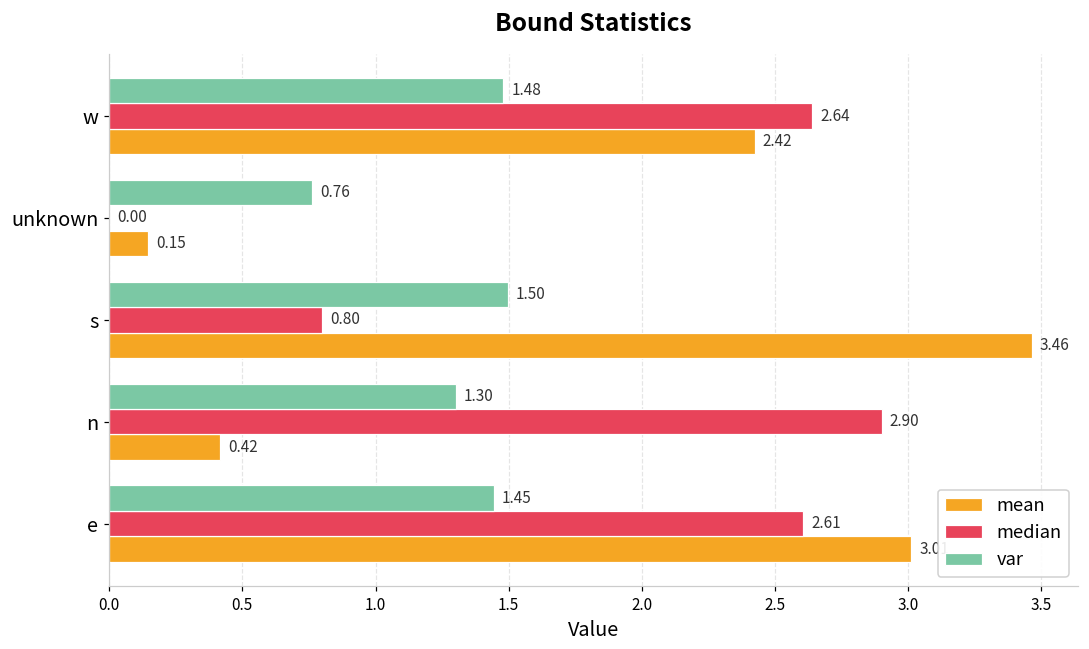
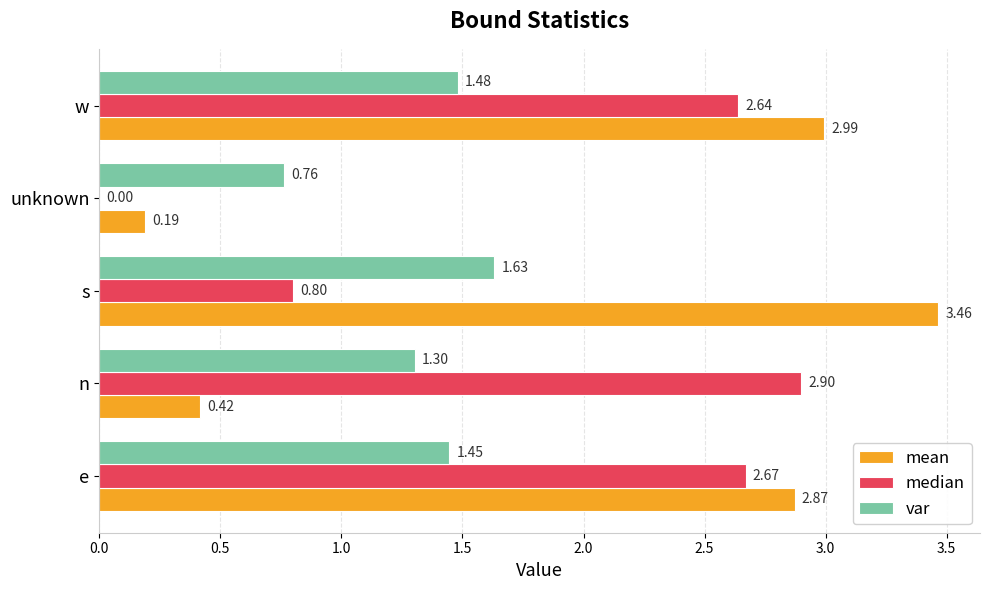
  {
    "mean": {
-     "w": 2.42,
-     "unknown": 0.15,
+     "w": 2.99,
+     "unknown": 0.19,
      "s": 3.46,
      "n": 0.42,
-     "e": 3.01
+     "e": 2.87
    },
    "median": {
      "w": 2.64,
      "unknown": 0.00,
      "s": 0.80,
      "n": 2.90,
-     "e": 2.61
+     "e": 2.67
    },
    "var": {
      "w": 1.48,
      "unknown": 0.76,
-     "s": 1.50,
+     "s": 1.63,
      "n": 1.30,
      "e": 1.45
    }
  }
